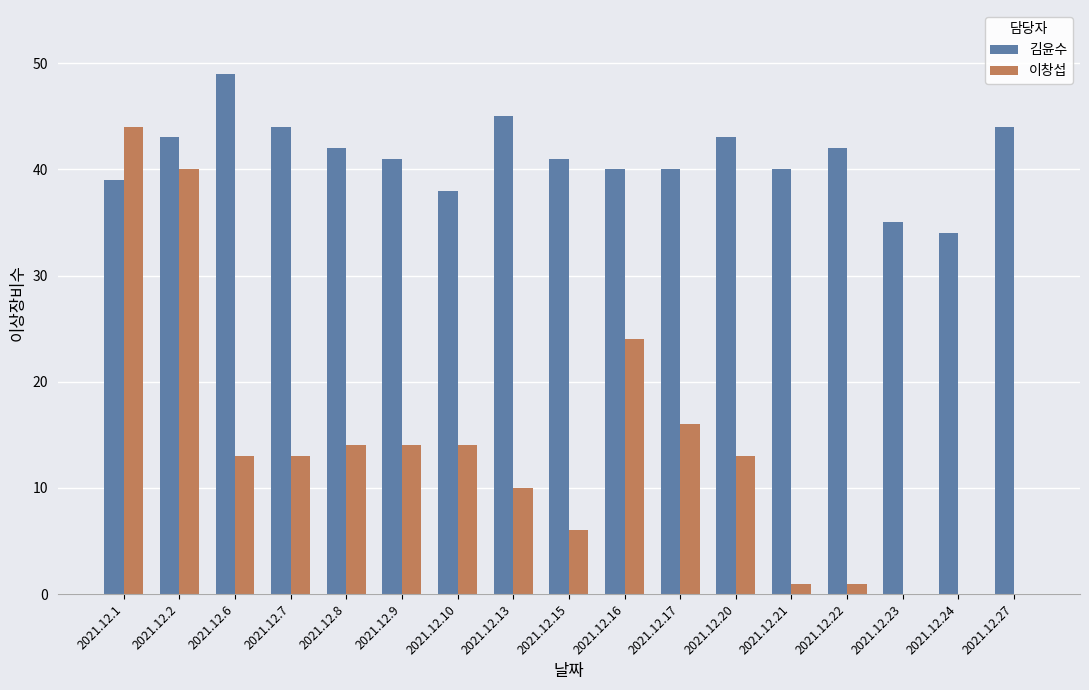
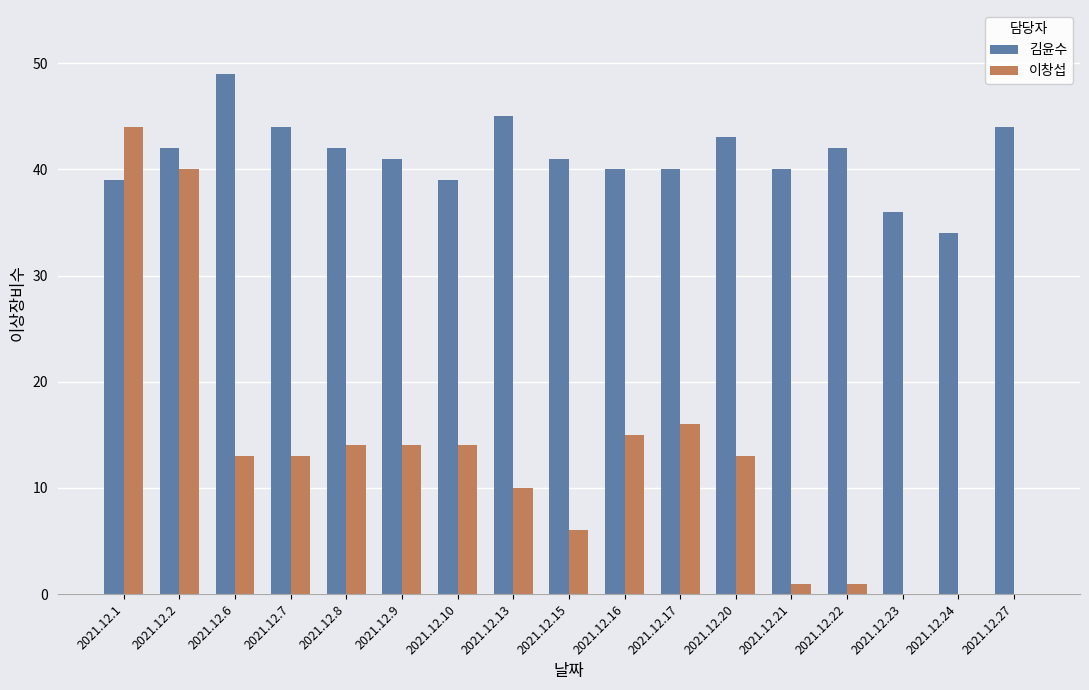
  {
    "김윤수": {
      "2021.12.1": 39,
-     "2021.12.2": 43,
+     "2021.12.2": 42,
      "2021.12.6": 49,
      "2021.12.7": 44,
      "2021.12.8": 42,
      "2021.12.9": 41,
-     "2021.12.10": 38,
+     "2021.12.10": 39,
      "2021.12.13": 45,
      "2021.12.15": 41,
      "2021.12.16": 40,
      "2021.12.17": 40,
      "2021.12.20": 43,
      "2021.12.21": 40,
      "2021.12.22": 42,
-     "2021.12.23": 35,
+     "2021.12.23": 36,
      "2021.12.24": 34,
      "2021.12.27": 44
    },
    "이창섭": {
      "2021.12.1": 44,
      "2021.12.2": 40,
      "2021.12.6": 13,
      "2021.12.7": 13,
      "2021.12.8": 14,
      "2021.12.9": 14,
      "2021.12.10": 14,
      "2021.12.13": 10,
      "2021.12.15": 6,
-     "2021.12.16": 24,
+     "2021.12.16": 15,
      "2021.12.17": 16,
      "2021.12.20": 13,
      "2021.12.21": 1,
      "2021.12.22": 1,
      "2021.12.23": 0,
      "2021.12.24": 0,
      "2021.12.27": 0
    }
  }
